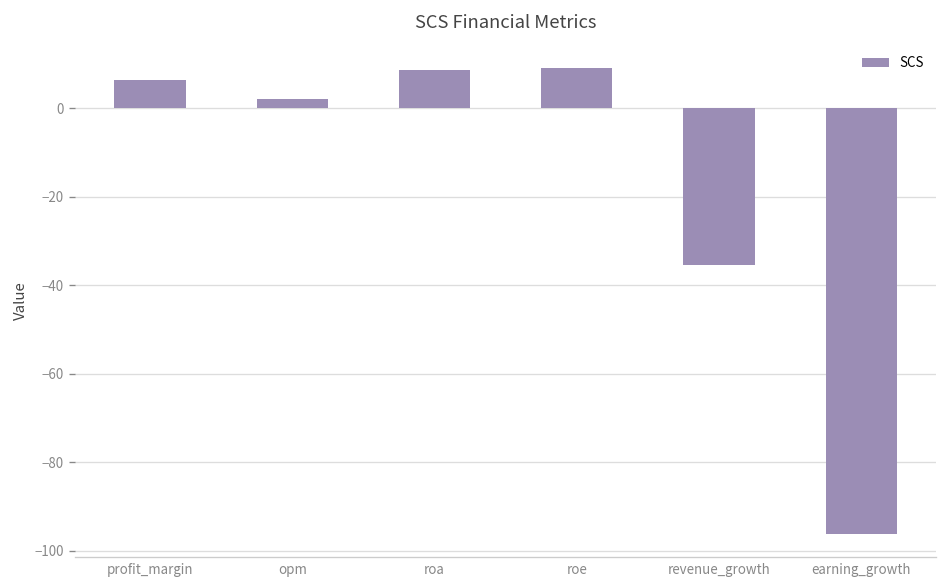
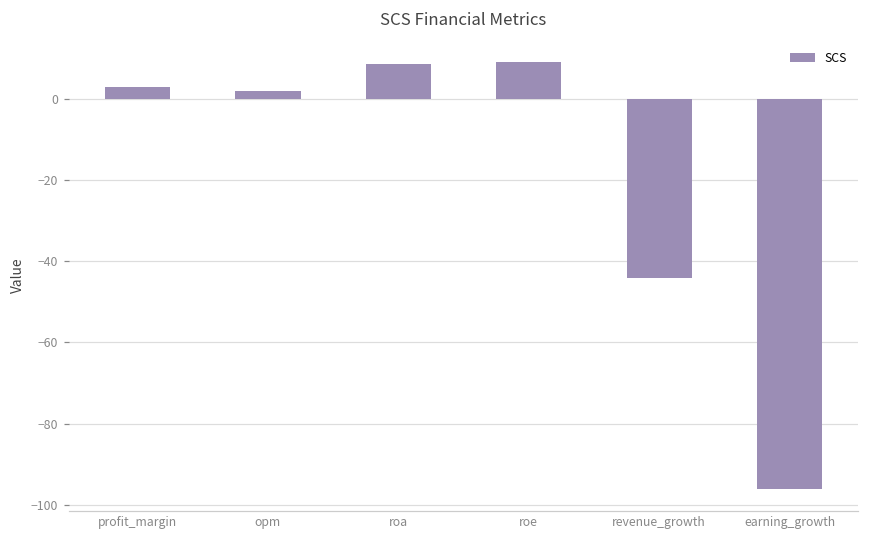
  {
-   "profit_margin": 6,
+   "profit_margin": 3,
    "opm": 2,
    "roa": 9,
    "roe": 9,
-   "revenue_growth": -35,
+   "revenue_growth": -44,
    "earning_growth": -96
  }
